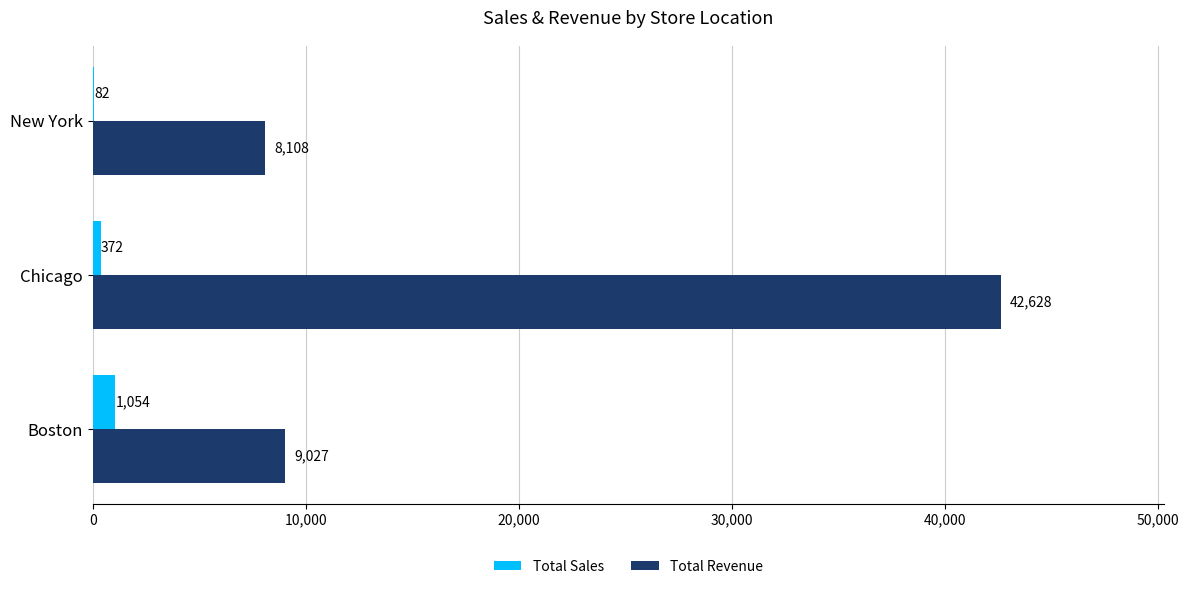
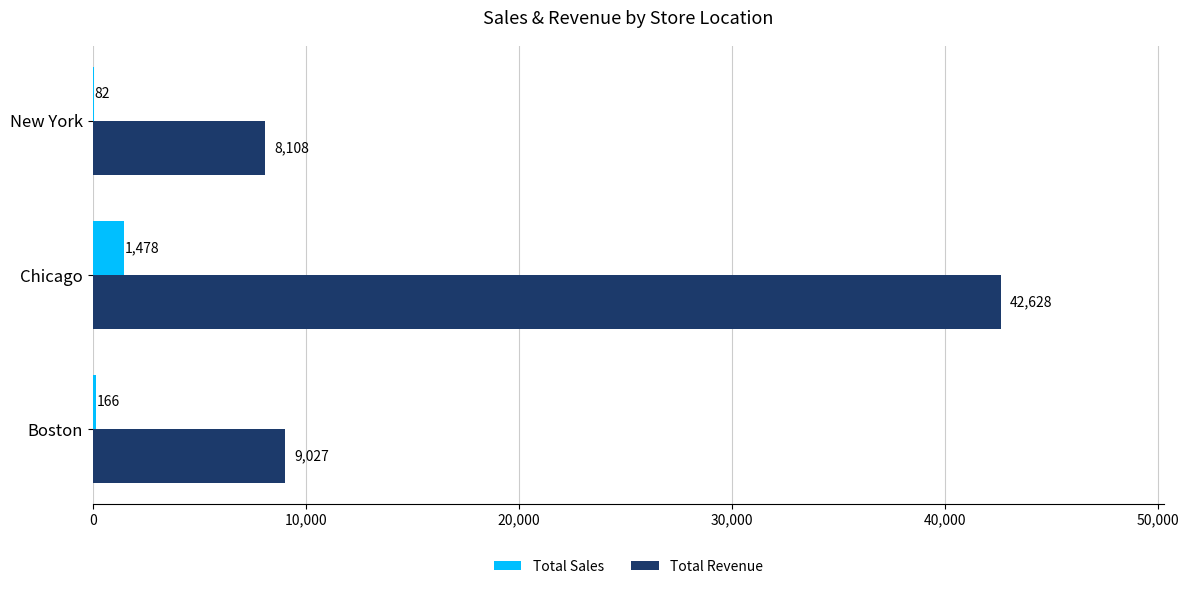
  {
    "Total Sales": {
      "New York": "82",
-     "Chicago": "372",
-     "Boston": "1,054"
+     "Chicago": "1,478",
+     "Boston": "166"
    },
    "Total Revenue": {
      "New York": "8,108",
      "Chicago": "42,628",
      "Boston": "9,027"
    }
  }
